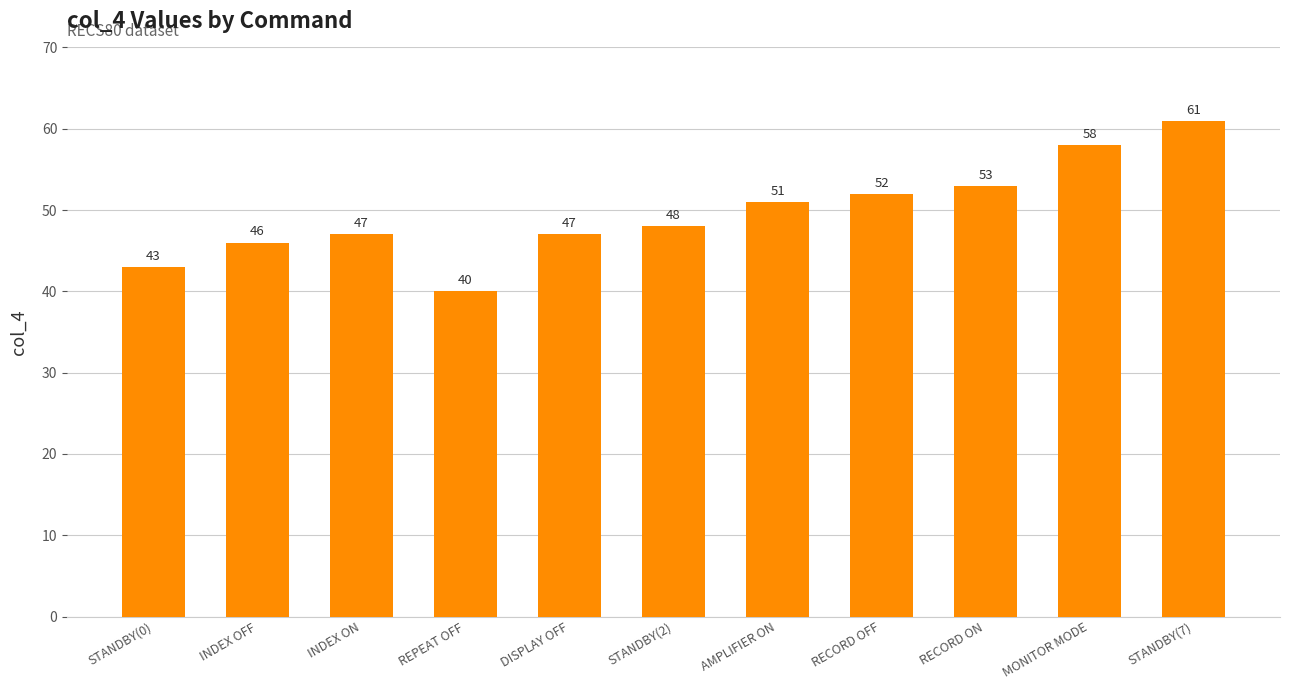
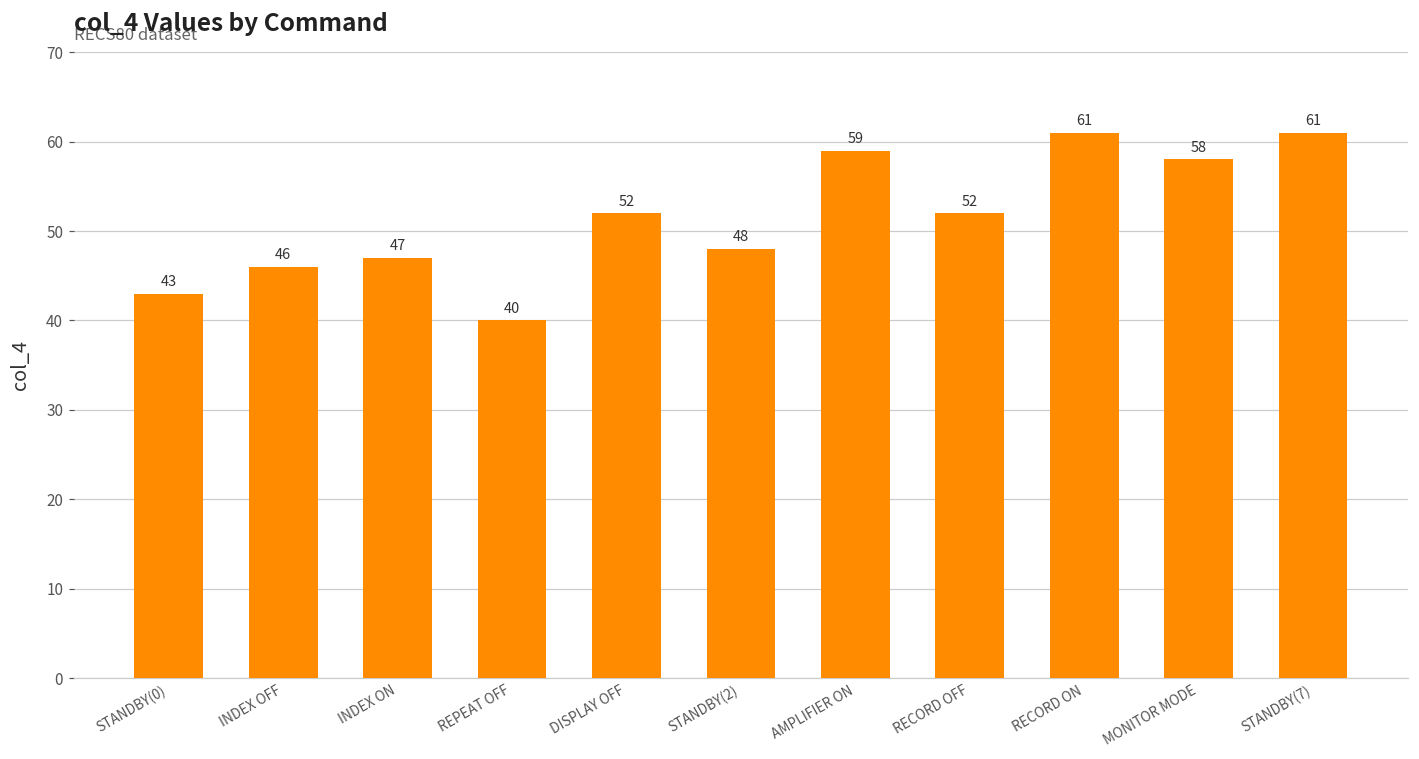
  {
    "STANDBY(0)": 43,
    "INDEX OFF": 46,
    "INDEX ON": 47,
    "REPEAT OFF": 40,
-   "DISPLAY OFF": 47,
+   "DISPLAY OFF": 52,
    "STANDBY(2)": 48,
-   "AMPLIFIER ON": 51,
+   "AMPLIFIER ON": 59,
    "RECORD OFF": 52,
-   "RECORD ON": 53,
+   "RECORD ON": 61,
    "MONITOR MODE": 58,
    "STANDBY(7)": 61
  }
